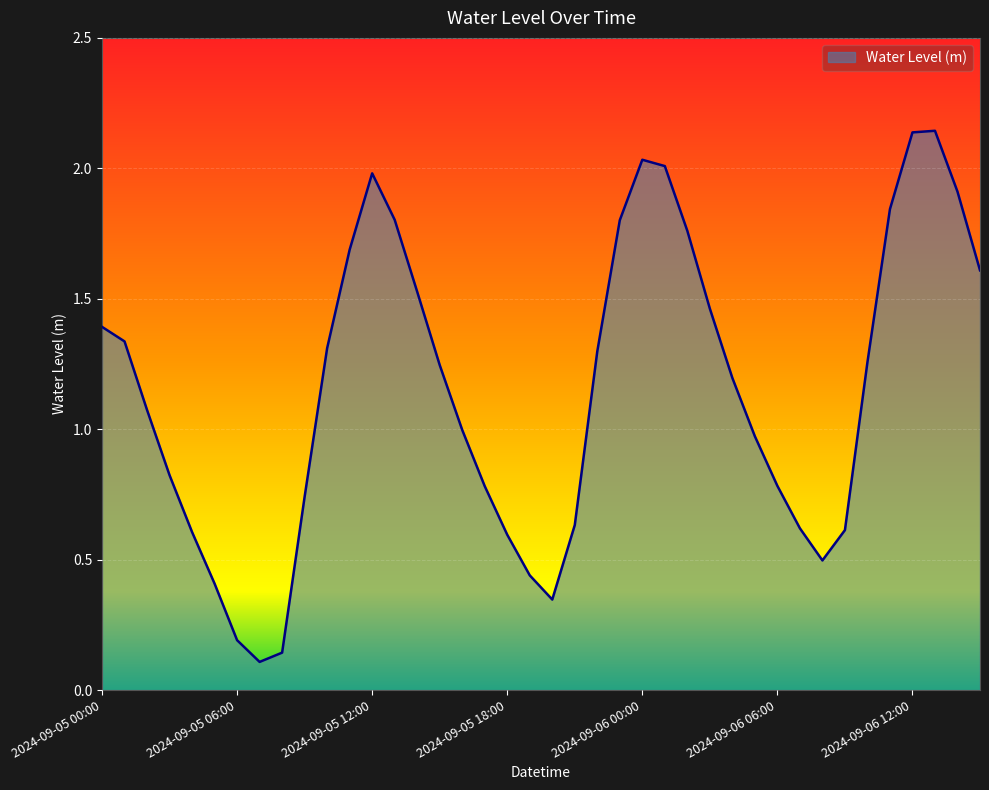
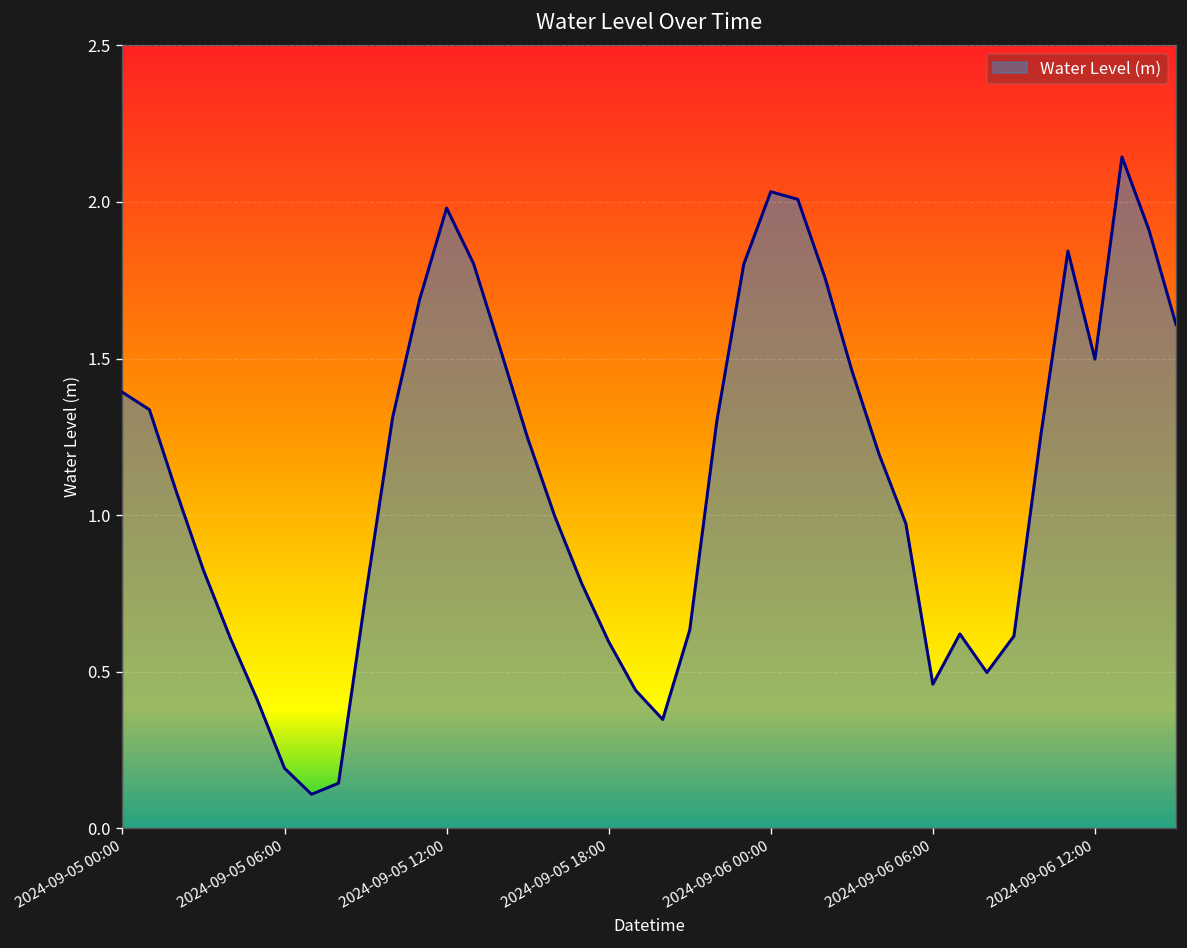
  {
    "2024-09-05 00:00": 1.39,
    "2024-09-05 06:00": 0.19,
    "2024-09-05 12:00": 1.98,
    "2024-09-05 18:00": 0.60,
    "2024-09-06 00:00": 2.03,
-   "2024-09-06 06:00": 0.78,
-   "2024-09-06 12:00": 2.14
+   "2024-09-06 06:00": 0.46,
+   "2024-09-06 12:00": 1.50
  }
